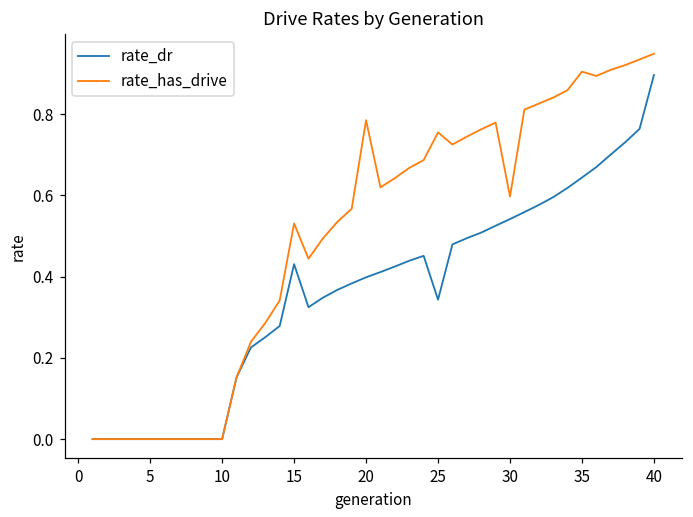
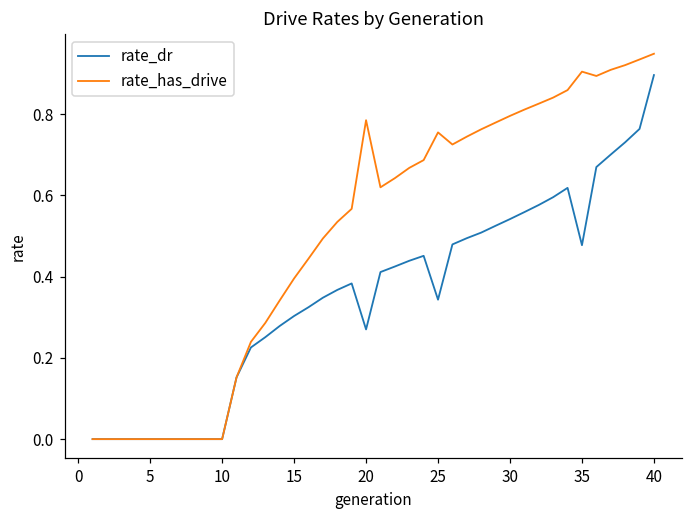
  {
    "rate_dr": {
-     "15": 0.43,
-     "20": 0.40,
+     "15": 0.30,
+     "20": 0.27,
      "25": 0.34,
      "30": 0.54,
-     "35": 0.64,
+     "35": 0.48,
      "40": 0.90
    },
    "rate_has_drive": {
-     "15": 0.53,
+     "15": 0.40,
      "20": 0.79,
      "25": 0.76,
-     "30": 0.60,
+     "30": 0.80,
      "35": 0.90,
      "40": 0.95
    }
  }
